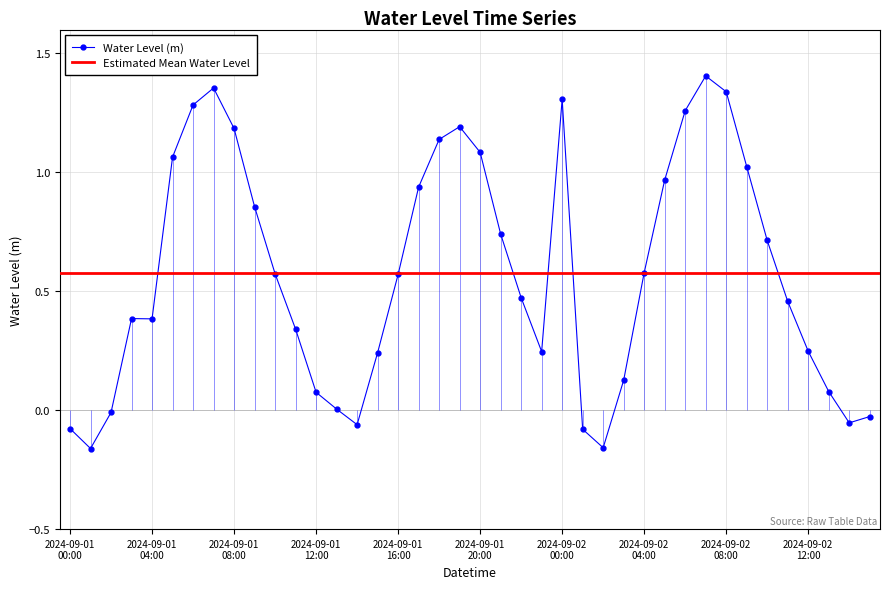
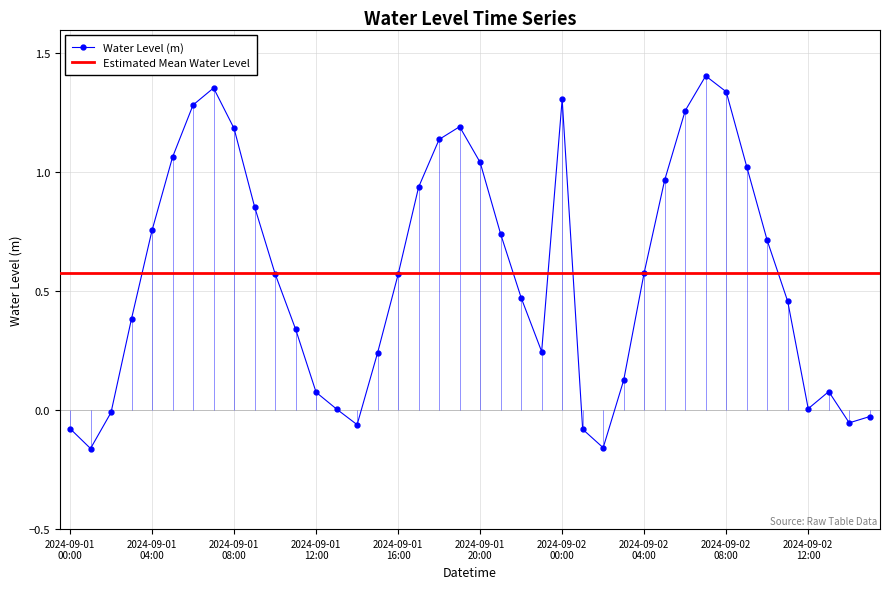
  {
    "2024-09-01 00:00": -0.08,
-   "2024-09-01 04:00": 0.38,
+   "2024-09-01 04:00": 0.76,
    "2024-09-01 08:00": 1.18,
    "2024-09-01 12:00": 0.08,
    "2024-09-01 16:00": 0.57,
-   "2024-09-01 20:00": 1.08,
+   "2024-09-01 20:00": 1.04,
    "2024-09-02 00:00": 1.31,
    "2024-09-02 04:00": 0.58,
    "2024-09-02 08:00": 1.34,
-   "2024-09-02 12:00": 0.25
+   "2024-09-02 12:00": 0.01
  }
